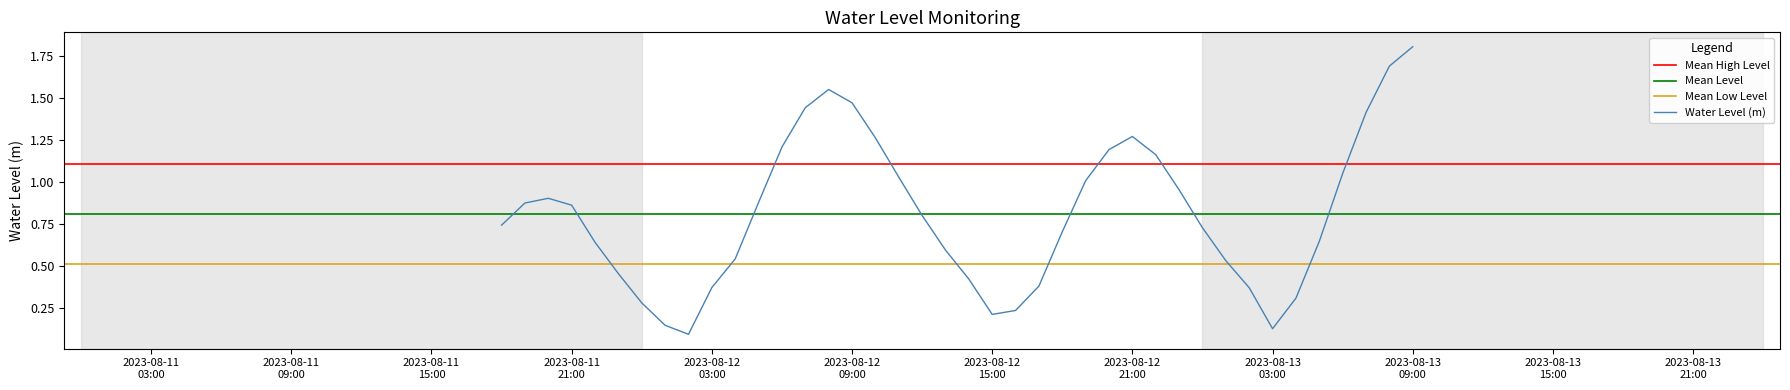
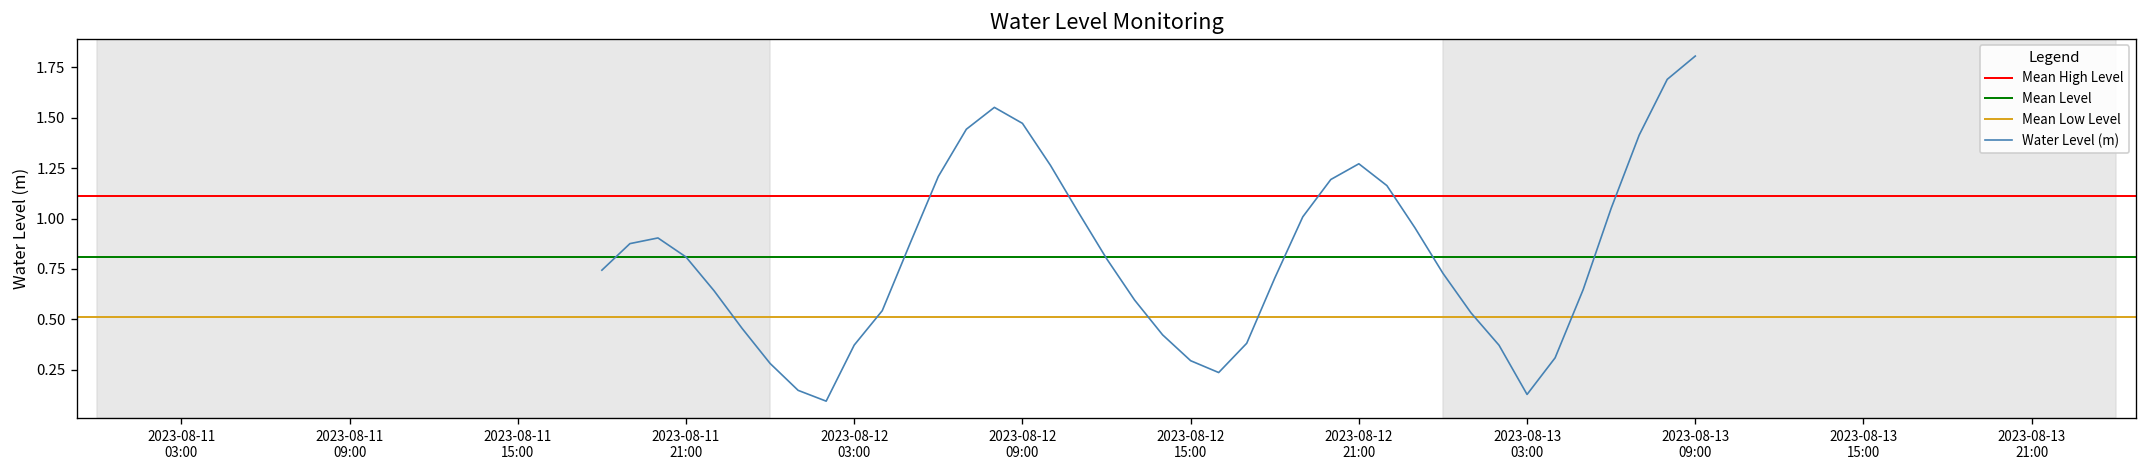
  {
-   "2023-08-11 21:00": 0.86,
+   "2023-08-11 21:00": 0.81,
    "2023-08-12 03:00": 0.37,
    "2023-08-12 09:00": 1.47,
-   "2023-08-12 15:00": 0.21,
+   "2023-08-12 15:00": 0.30,
    "2023-08-12 21:00": 1.27,
    "2023-08-13 03:00": 0.13,
    "2023-08-13 09:00": 1.81
  }
